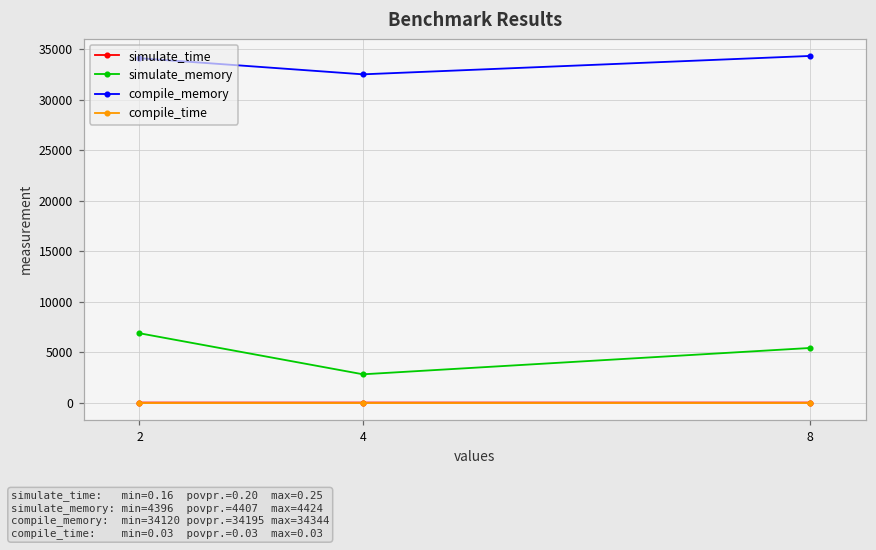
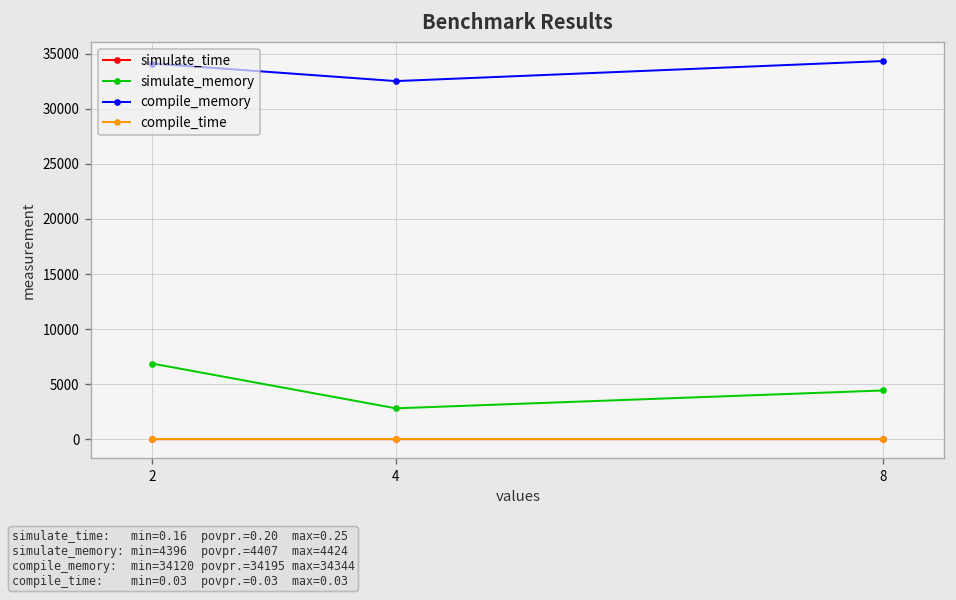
  {
    "compile_time": {
      "2": 0,
      "4": 0,
      "8": 0
    },
    "simulate_memory": {
      "2": 7000,
      "4": 3000,
-     "8": 5000
+     "8": 4000
    },
    "compile_memory": {
      "4": 33000,
      "8": 34000
    }
  }
